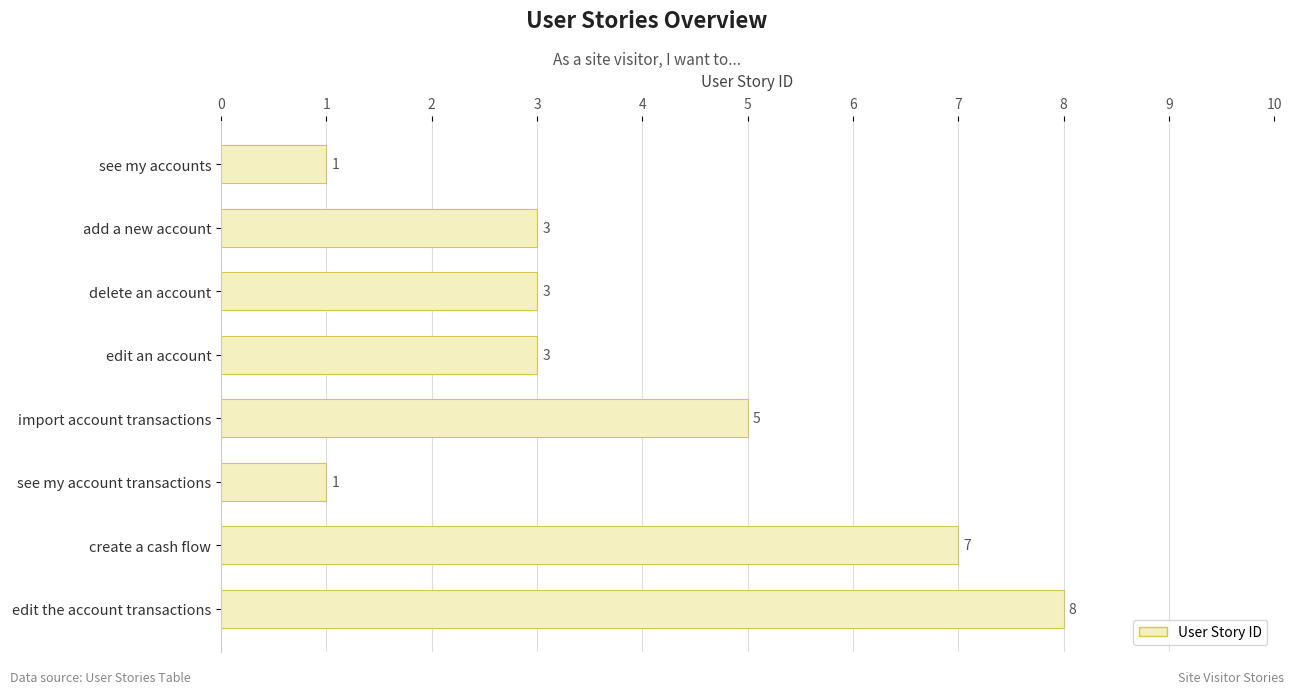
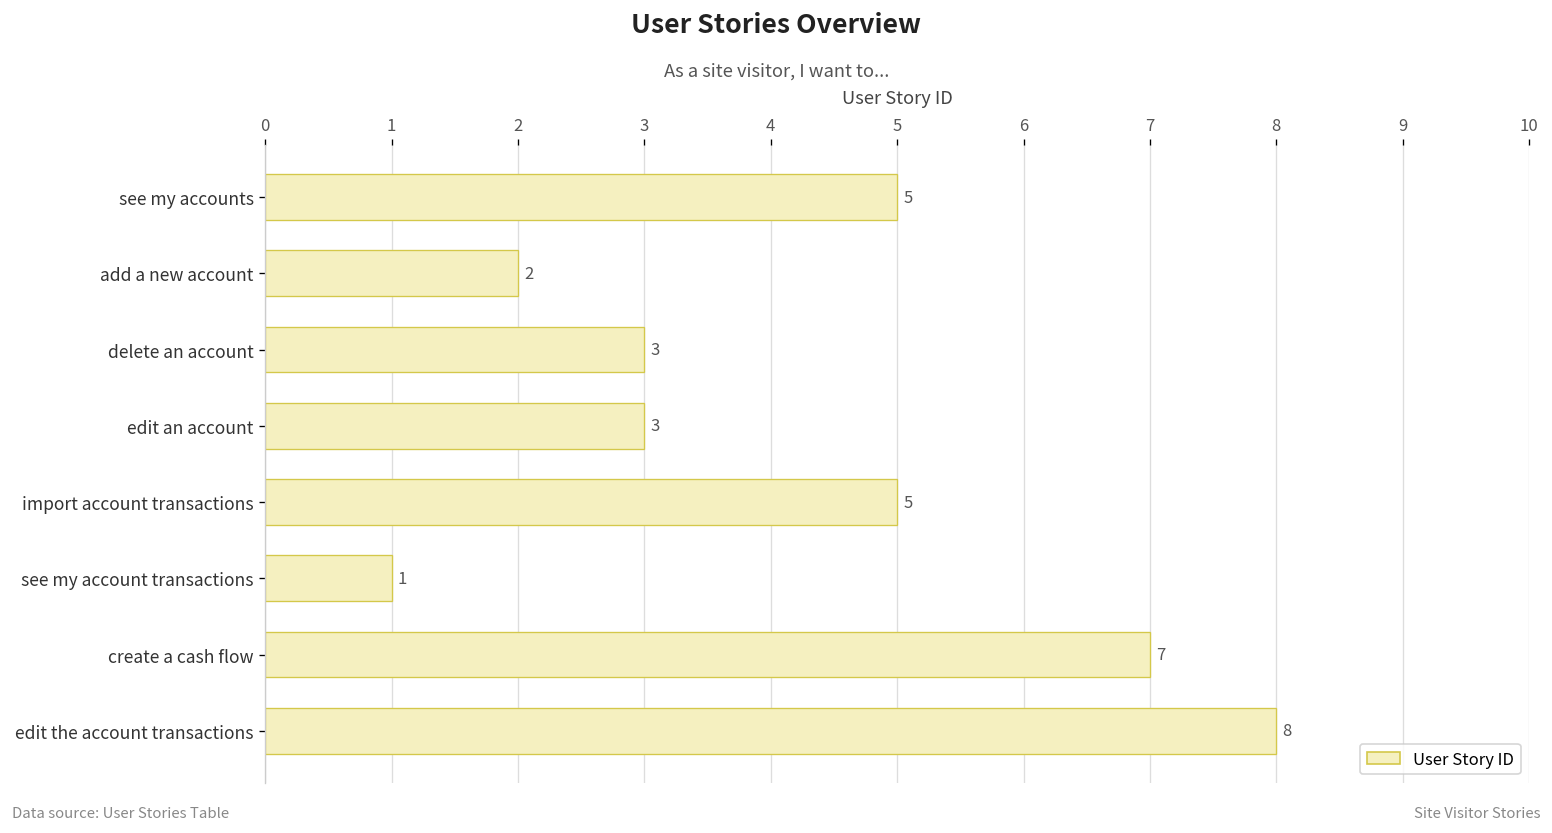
  {
-   "see my accounts": 1,
-   "add a new account": 3,
+   "see my accounts": 5,
+   "add a new account": 2,
    "delete an account": 3,
    "edit an account": 3,
    "import account transactions": 5,
    "see my account transactions": 1,
    "create a cash flow": 7,
    "edit the account transactions": 8
  }
